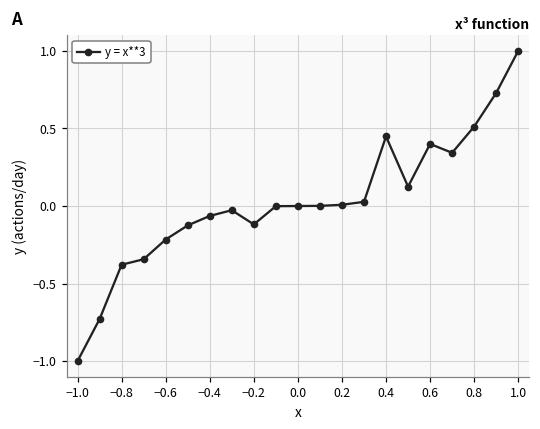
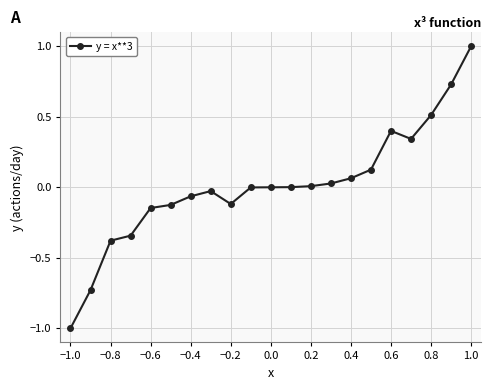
  {
    "−1.0": -1.00,
    "−0.8": -0.38,
-   "−0.6": -0.22,
+   "−0.6": -0.15,
    "−0.4": -0.06,
    "−0.2": -0.12,
    "0.0": 0.00,
    "0.2": 0.01,
-   "0.4": 0.45,
+   "0.4": 0.06,
    "0.6": 0.40,
    "0.8": 0.51,
    "1.0": 1.00
  }
